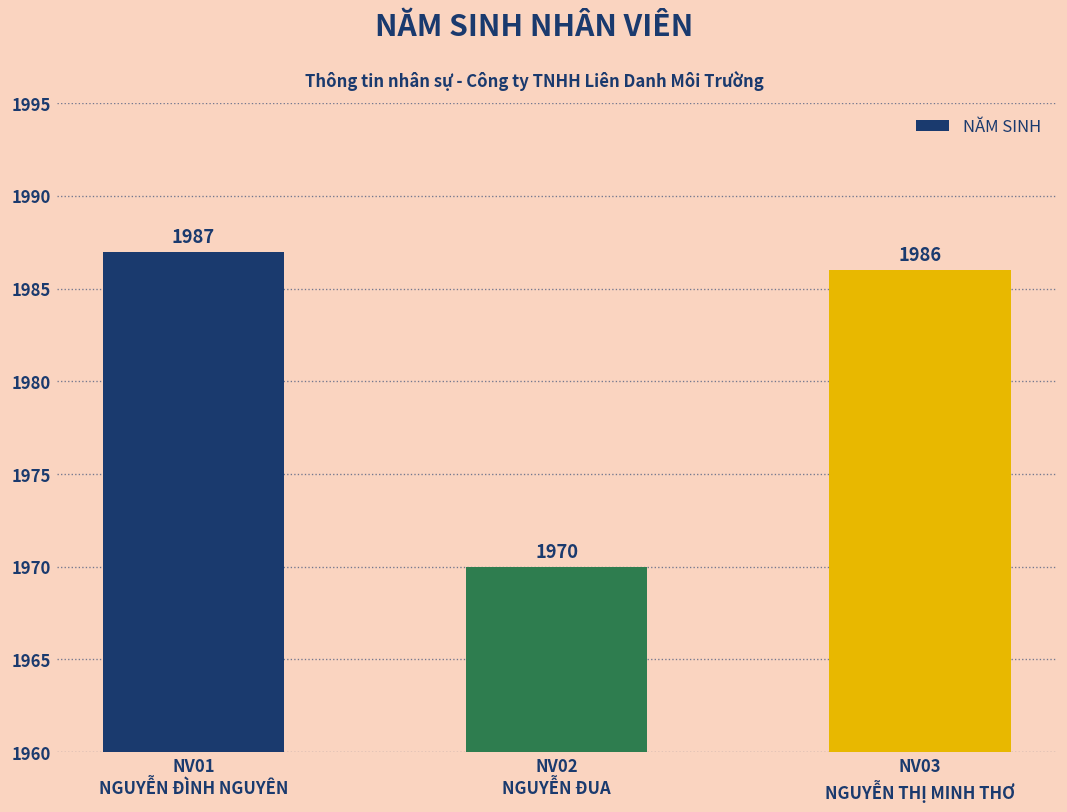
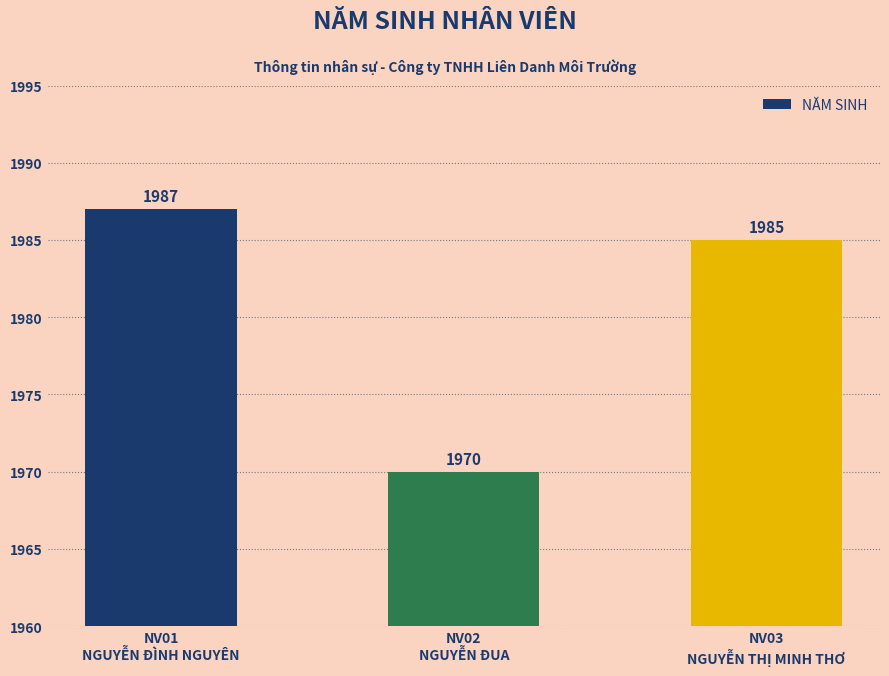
  {
    "NV01 NGUYỄN ĐÌNH NGUYÊN": 1987,
    "NV02 NGUYỄN ĐUA": 1970,
-   "NV03 NGUYỄN THỊ MINH THƠ": 1986
+   "NV03 NGUYỄN THỊ MINH THƠ": 1985
  }
